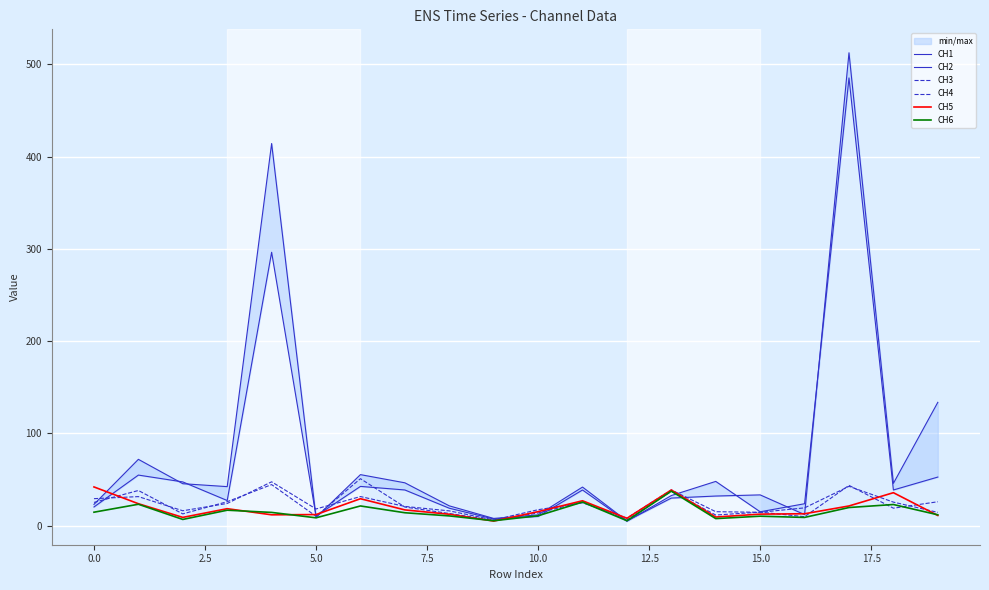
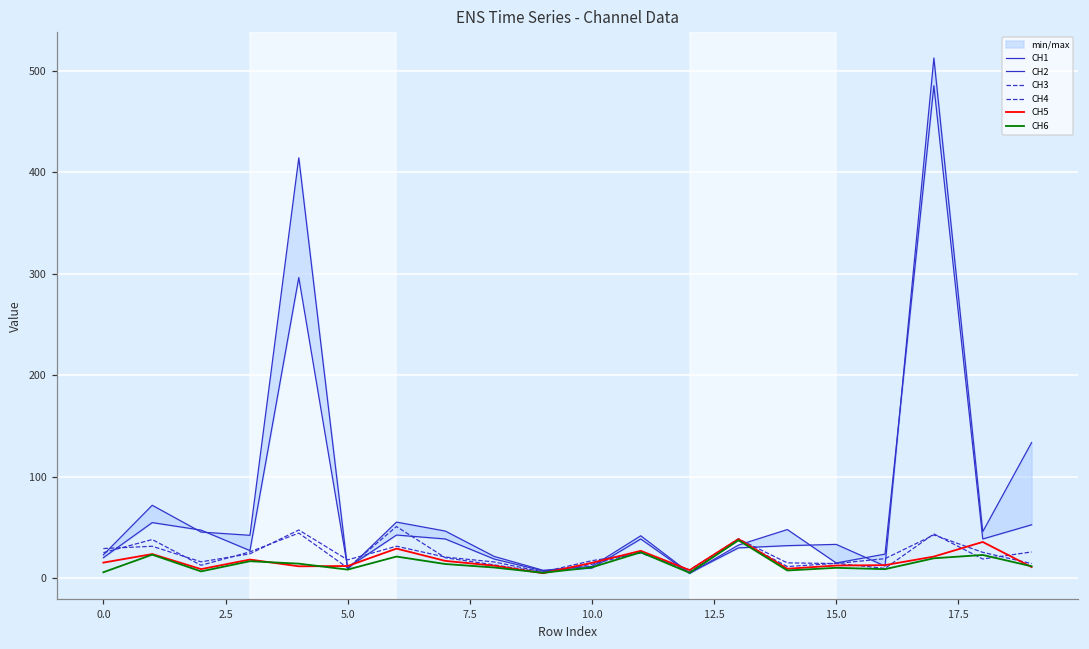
  {
    "CH5": {
-     "0.0": 40
+     "0.0": 20
    },
    "CH6": {
-     "0.0": 15
+     "0.0": 6
    }
  }
